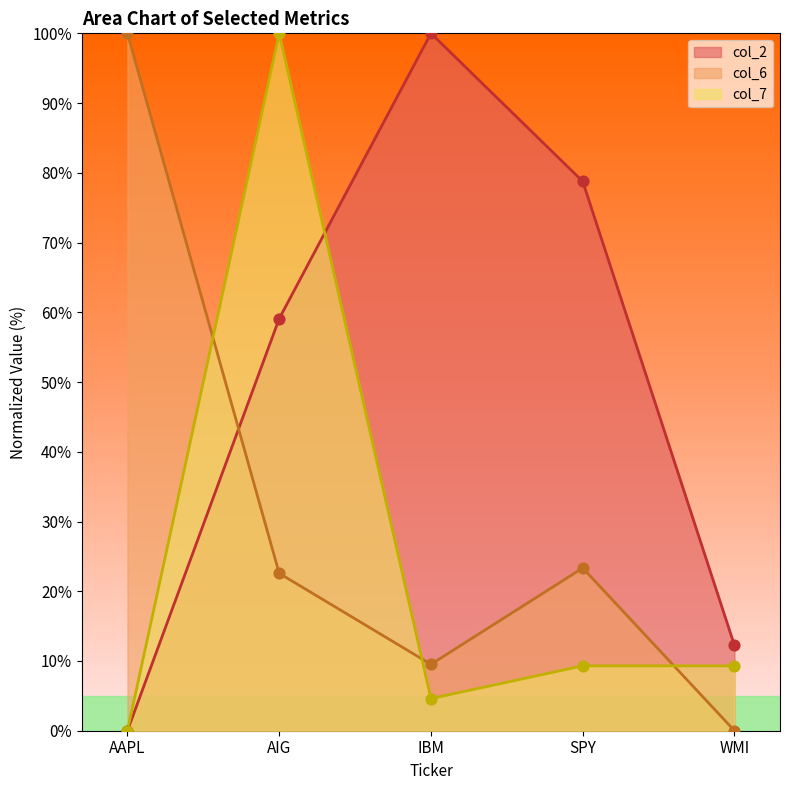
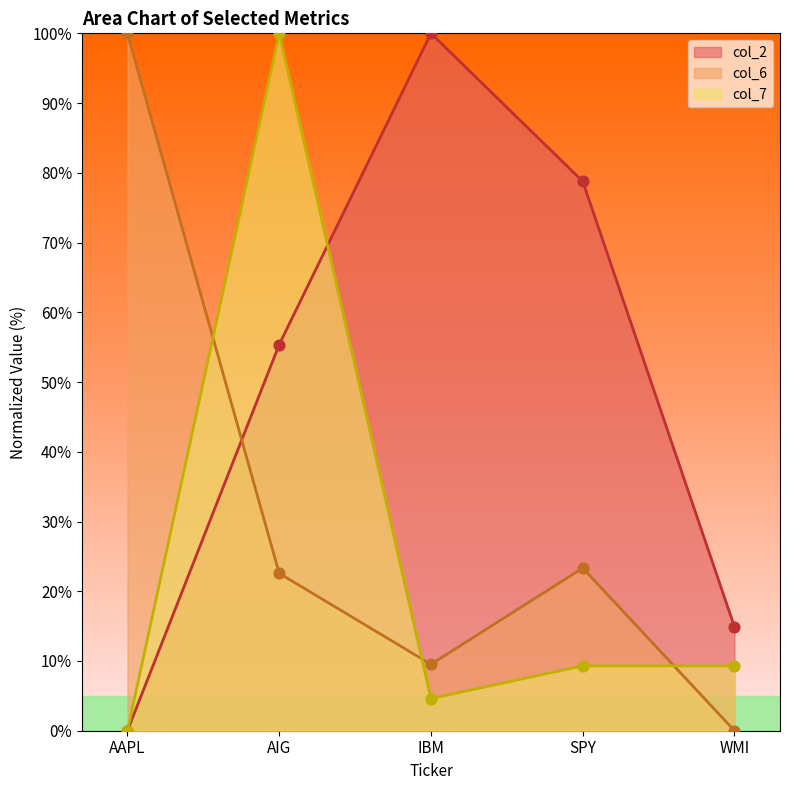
  {
    "col_2": {
-     "AIG": "59%",
+     "AIG": "55%",
      "IBM": "100%",
      "SPY": "79%",
-     "WMI": "12%"
+     "WMI": "15%"
    }
  }
